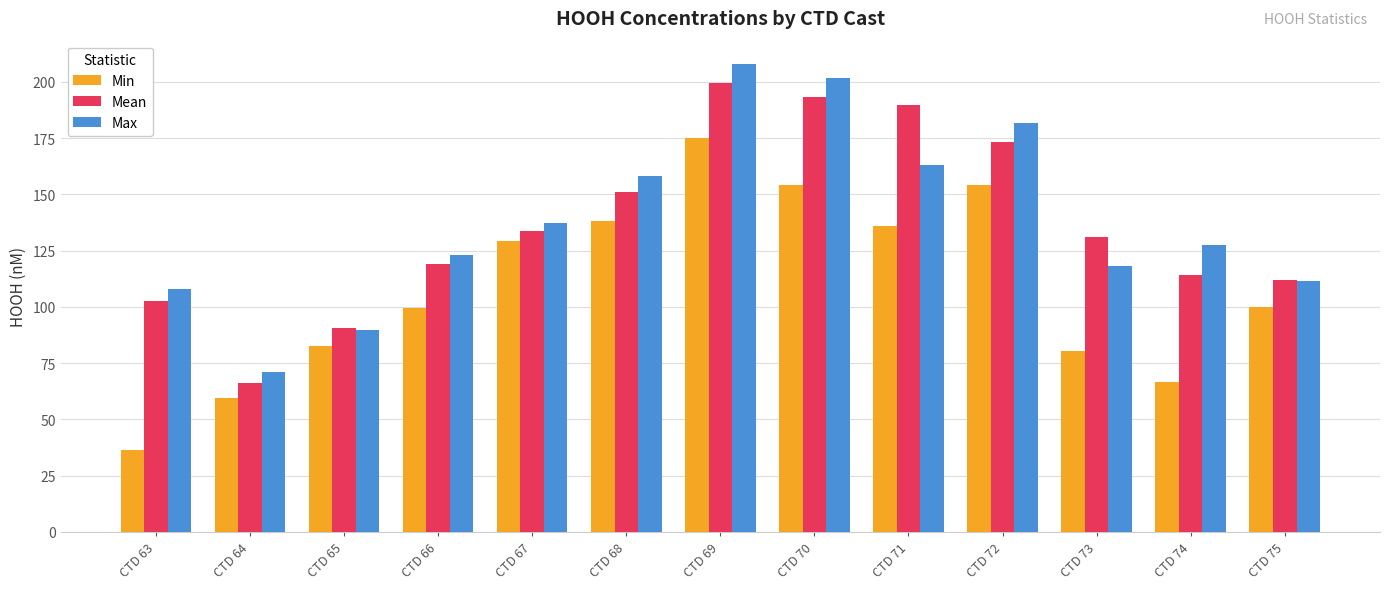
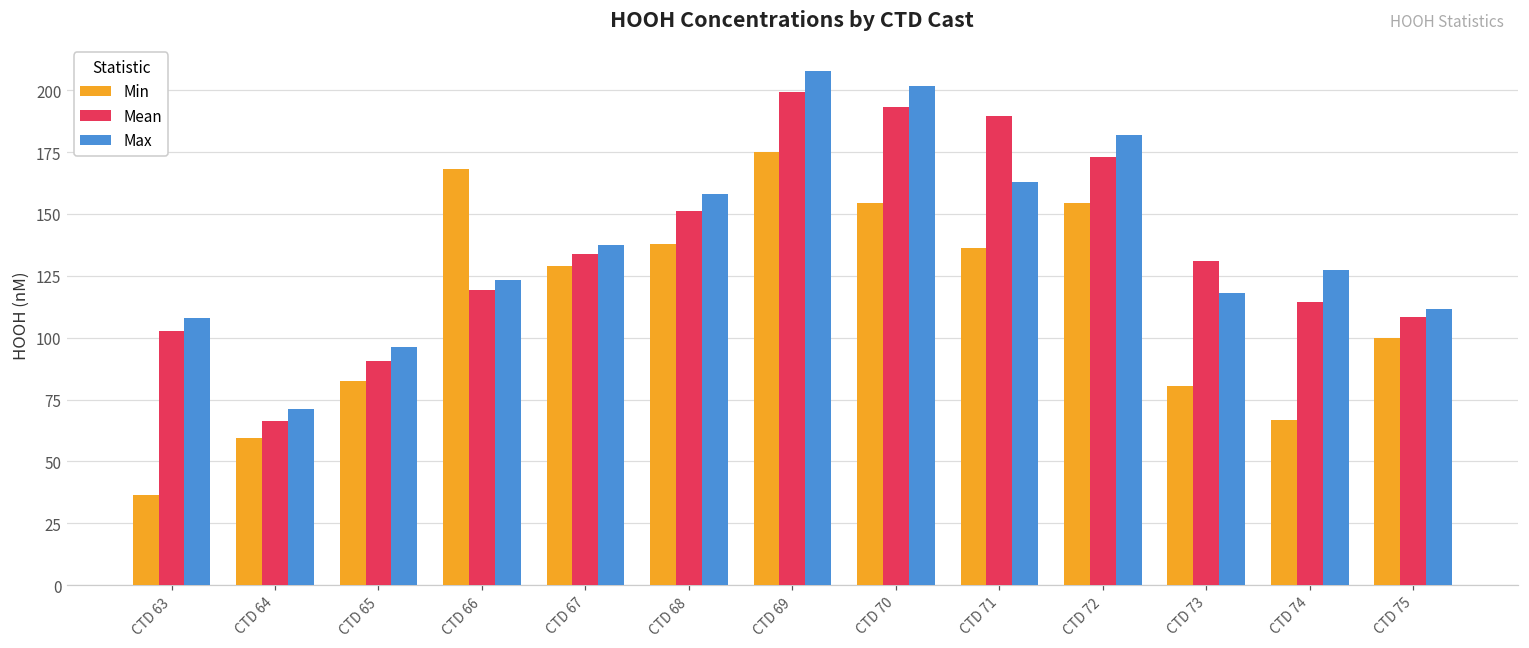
  {
    "Min": {
      "CTD 63": 37,
      "CTD 64": 59,
      "CTD 65": 82,
-     "CTD 66": 100,
+     "CTD 66": 168,
      "CTD 67": 129,
      "CTD 68": 138,
      "CTD 69": 175,
      "CTD 70": 154,
      "CTD 71": 136,
      "CTD 72": 154,
      "CTD 73": 81,
      "CTD 74": 67,
      "CTD 75": 100
    },
    "Mean": {
      "CTD 63": 103,
      "CTD 64": 66,
      "CTD 65": 90,
      "CTD 66": 119,
      "CTD 67": 134,
      "CTD 68": 151,
      "CTD 69": 199,
      "CTD 70": 193,
      "CTD 71": 190,
      "CTD 72": 173,
      "CTD 73": 131,
      "CTD 74": 114,
-     "CTD 75": 112
+     "CTD 75": 108
    },
    "Max": {
      "CTD 63": 108,
      "CTD 64": 71,
-     "CTD 65": 90,
+     "CTD 65": 96,
      "CTD 66": 123,
      "CTD 67": 137,
      "CTD 68": 158,
      "CTD 69": 208,
      "CTD 70": 202,
      "CTD 71": 163,
      "CTD 72": 182,
      "CTD 73": 118,
      "CTD 74": 127,
      "CTD 75": 112
    }
  }
